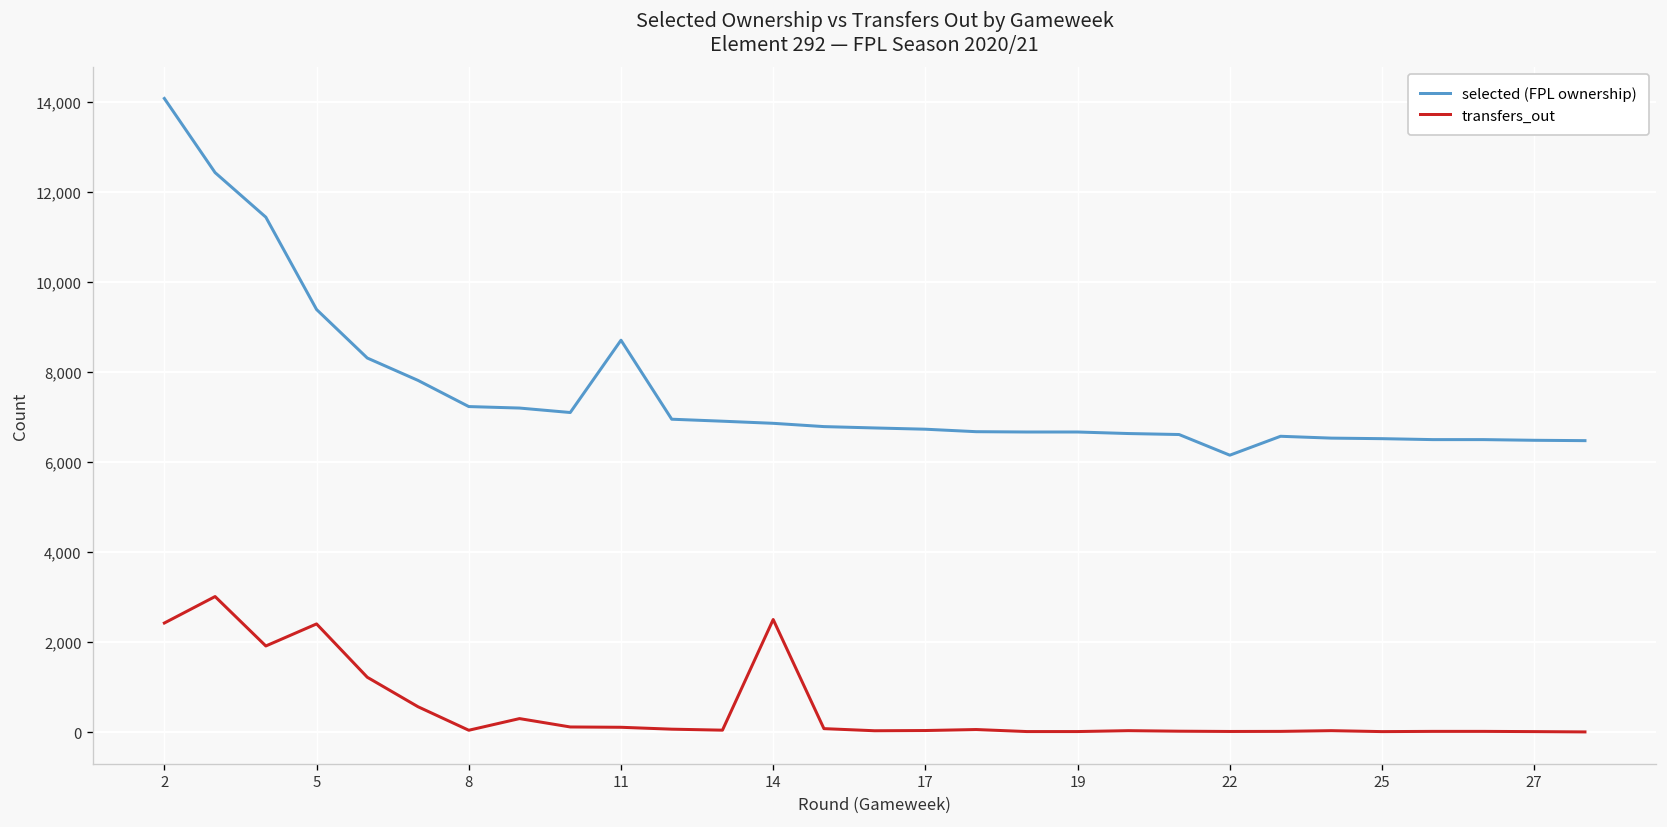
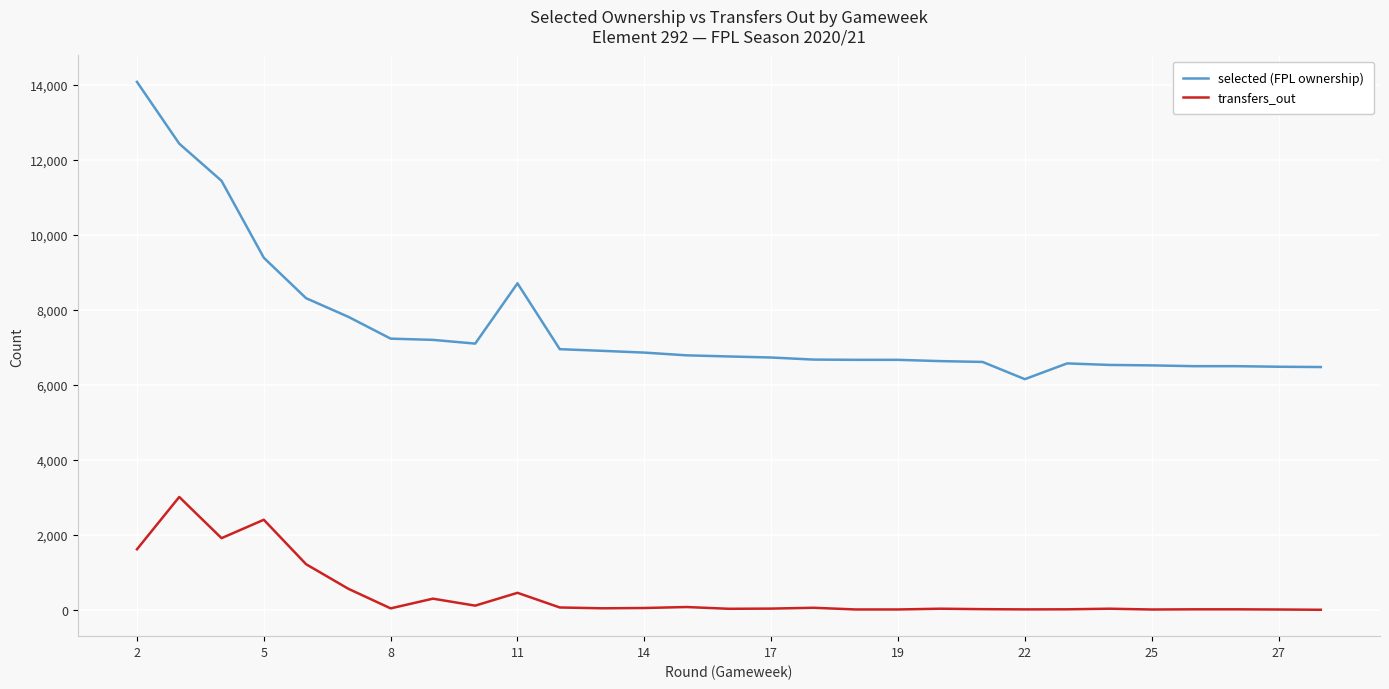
  {
    "selected (FPL ownership)": {
      "2": "14,100",
      "5": "9,400",
      "8": "7,200",
      "11": "8,700",
      "14": "6,900",
      "17": "6,700",
      "22": "6,200",
      "25": "6,500",
      "27": "6,500"
    },
    "transfers_out": {
-     "2": "2,400",
+     "2": "1,600",
      "5": "2,400",
      "8": "0",
-     "11": "100",
-     "14": "2,500",
+     "11": "500",
+     "14": "100",
      "17": "0",
      "22": "0",
      "25": "0",
      "27": "0"
    }
  }
